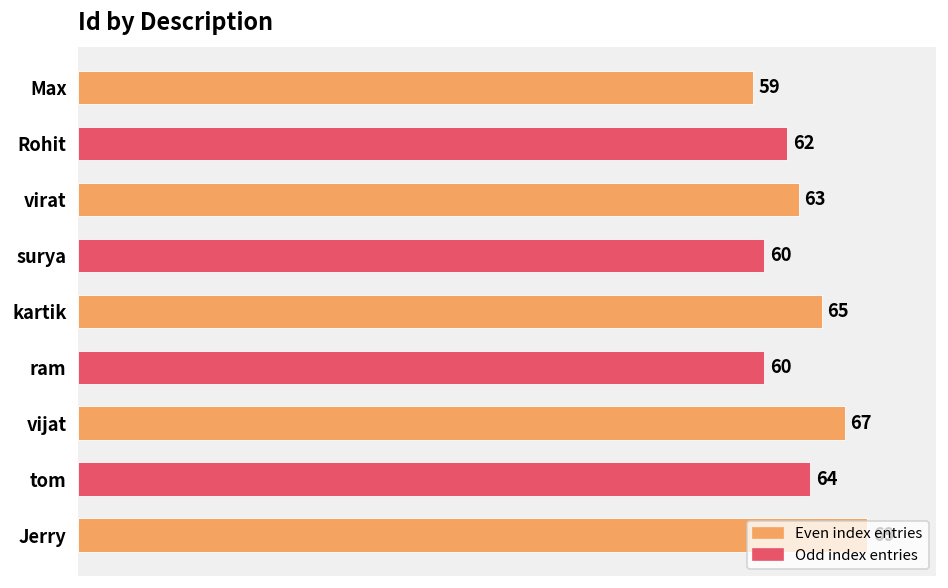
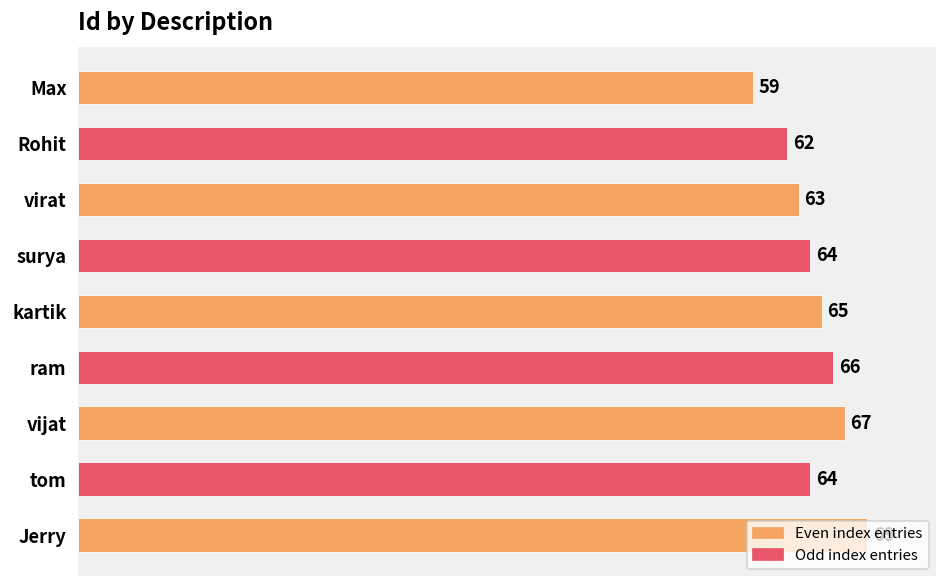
  {
    "Max": 59,
    "Rohit": 62,
    "virat": 63,
-   "surya": 60,
+   "surya": 64,
    "kartik": 65,
-   "ram": 60,
+   "ram": 66,
    "vijat": 67,
    "tom": 64
  }
